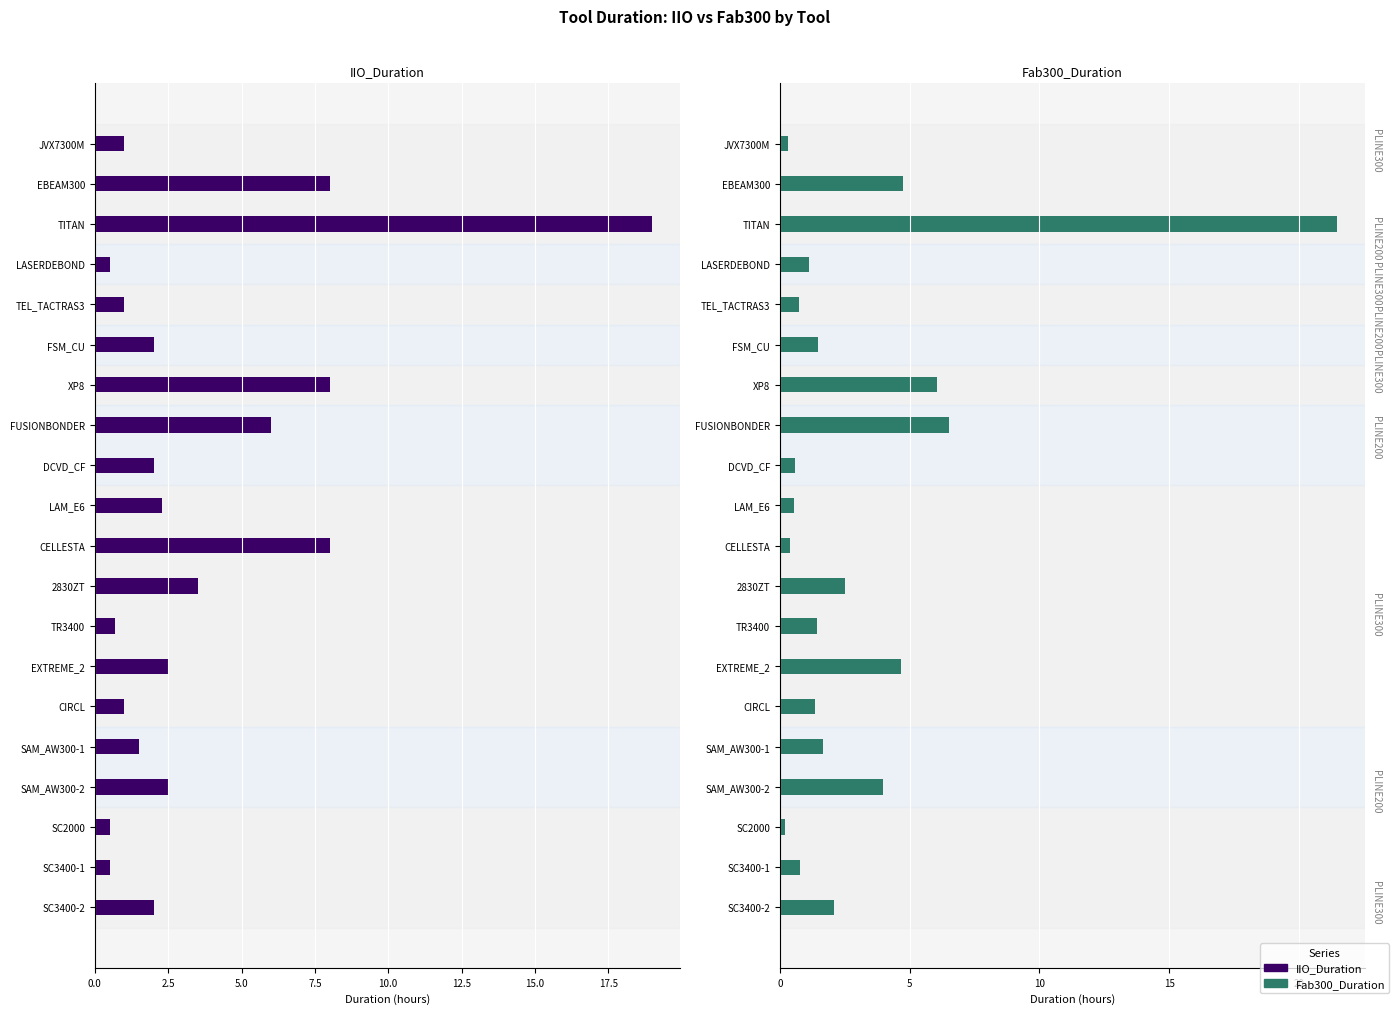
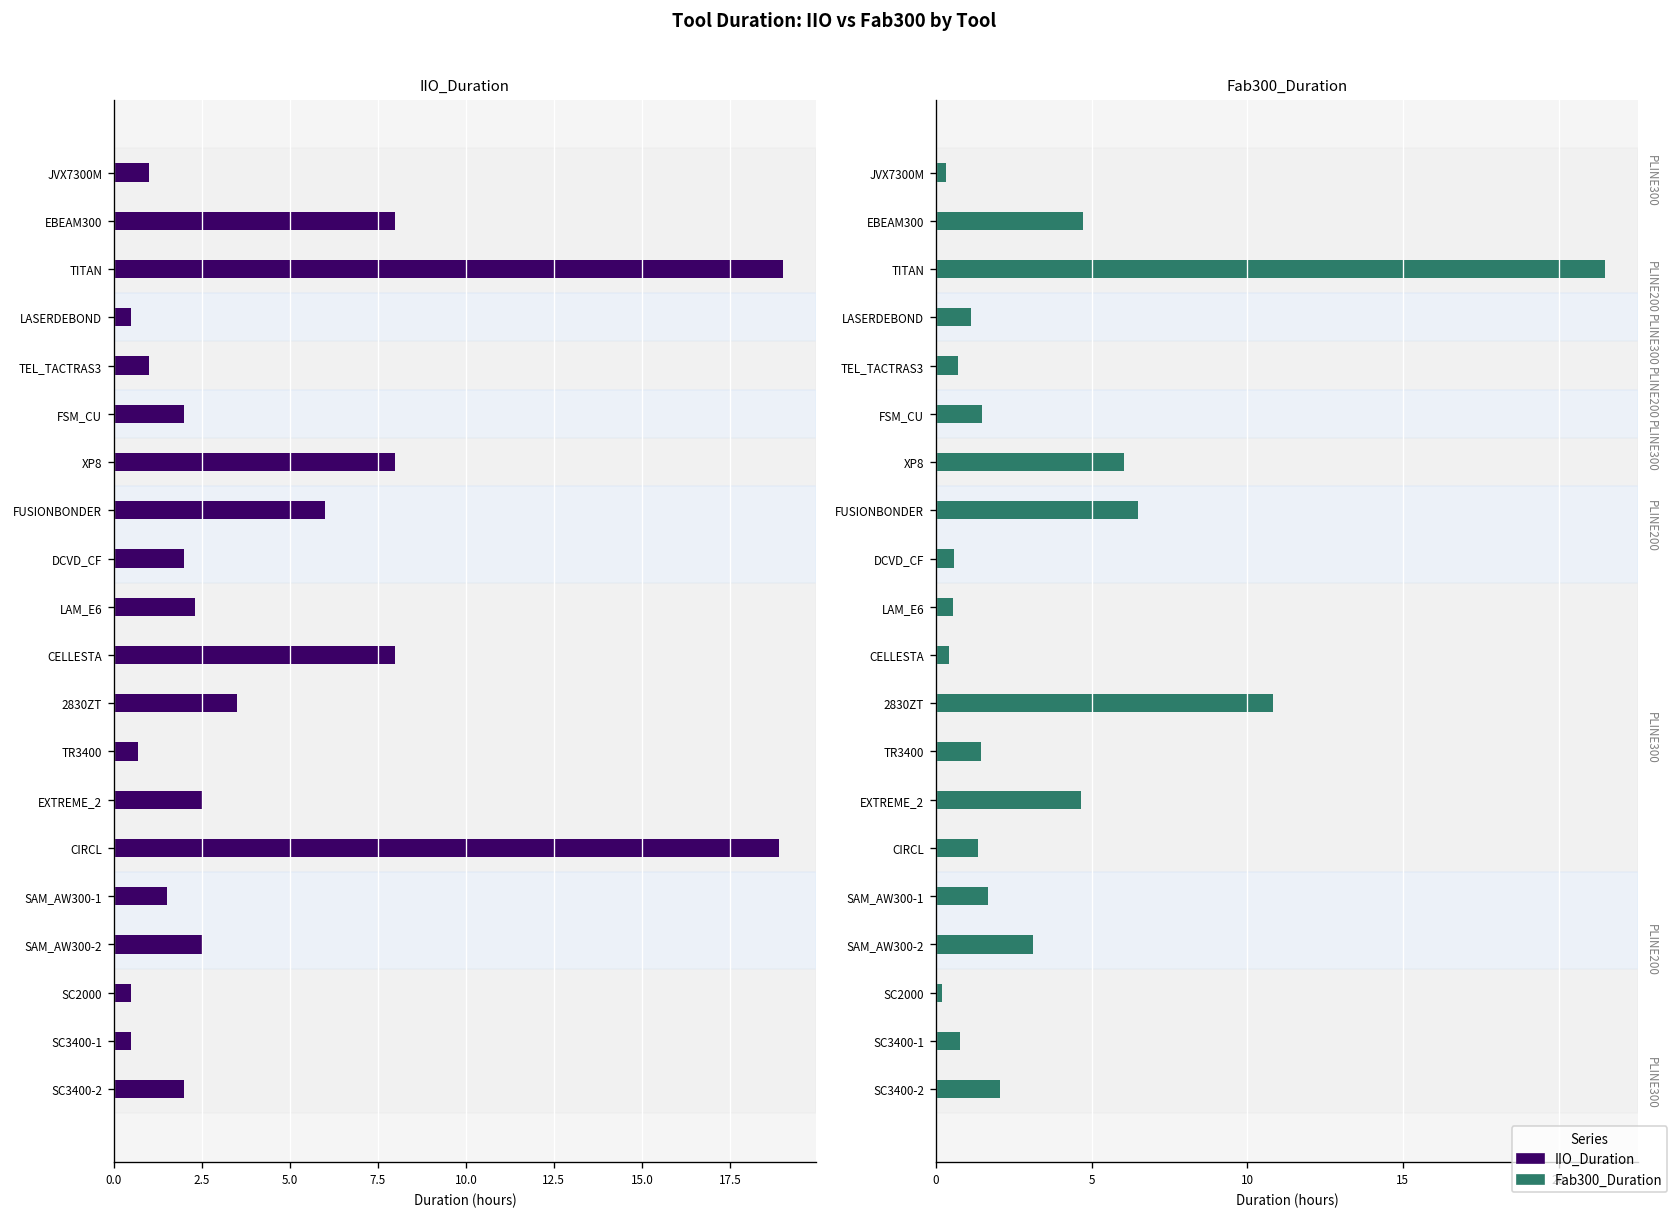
  {
    "IIO_Duration": {
      "JVX7300M": 1.0,
      "EBEAM300": 8.0,
      "TITAN": 19.0,
      "LASERDEBOND": 0.5,
      "TEL_TACTRAS3": 1.0,
      "FSM_CU": 2.0,
      "XP8": 8.0,
      "FUSIONBONDER": 6.0,
      "DCVD_CF": 2.0,
      "LAM_E6": 2.3,
      "CELLESTA": 8.0,
      "2830ZT": 3.5,
      "TR3400": 0.7,
      "EXTREME_2": 2.5,
-     "CIRCL": 1.0,
+     "CIRCL": 18.9,
      "SAM_AW300-1": 1.5,
      "SAM_AW300-2": 2.5,
      "SC2000": 0.5,
      "SC3400-1": 0.5,
      "SC3400-2": 2.0
    },
    "Fab300_Duration": {
      "JVX7300M": 0.3,
      "EBEAM300": 4.7,
      "TITAN": 21.5,
      "LASERDEBOND": 1.1,
      "TEL_TACTRAS3": 0.7,
      "FSM_CU": 1.5,
      "XP8": 6.0,
      "FUSIONBONDER": 6.5,
      "DCVD_CF": 0.6,
      "LAM_E6": 0.5,
      "CELLESTA": 0.4,
-     "2830ZT": 2.5,
+     "2830ZT": 10.8,
      "TR3400": 1.4,
      "EXTREME_2": 4.7,
      "CIRCL": 1.4,
      "SAM_AW300-1": 1.7,
-     "SAM_AW300-2": 4.0,
+     "SAM_AW300-2": 3.1,
      "SC2000": 0.2,
      "SC3400-1": 0.8,
      "SC3400-2": 2.1
    }
  }
